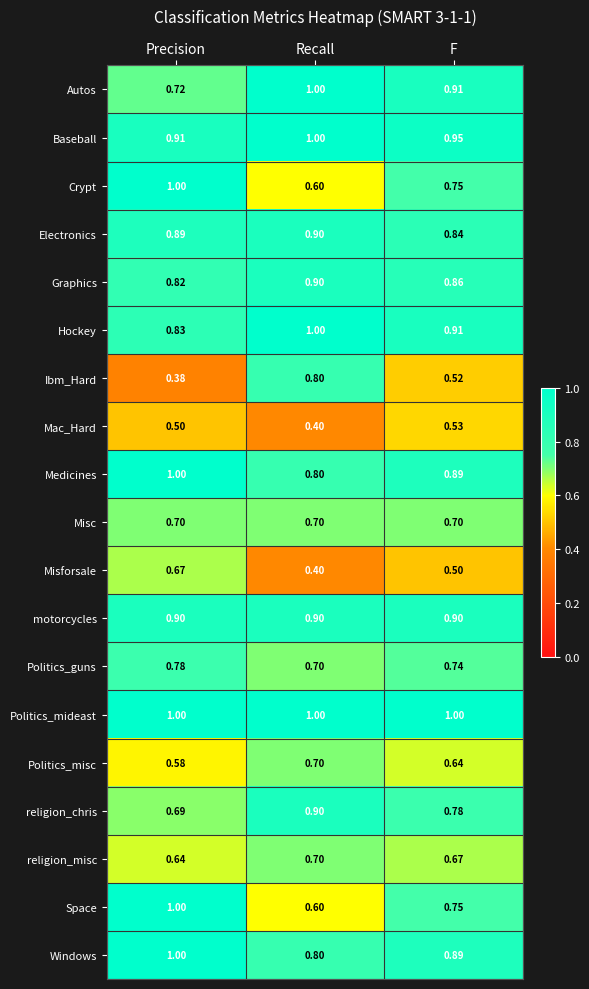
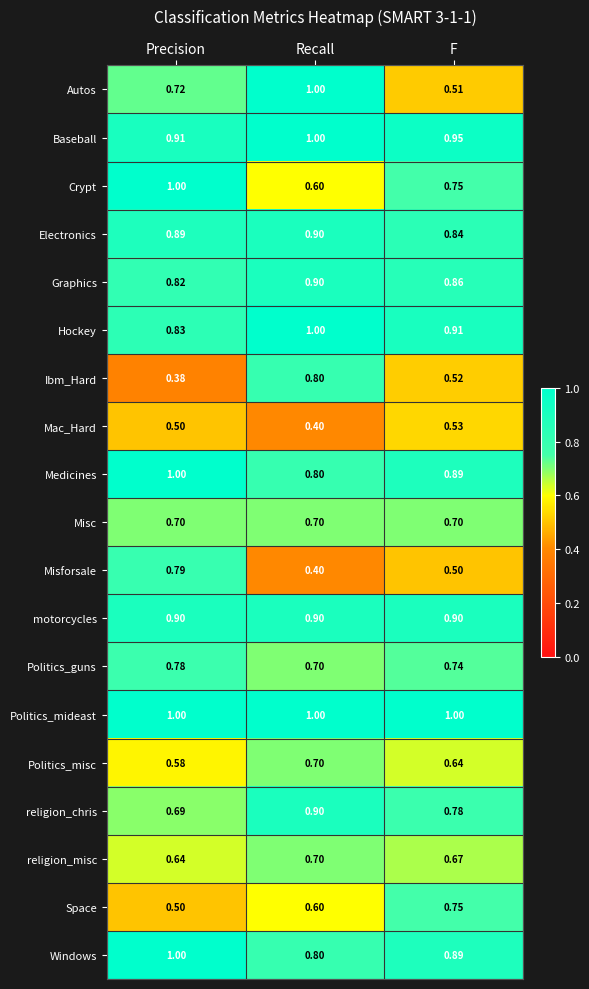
  {
    "Autos": {
      "Precision": 0.72,
      "Recall": 1.00,
-     "F": 0.91
+     "F": 0.51
    },
    "Baseball": {
      "Precision": 0.91,
      "Recall": 1.00,
      "F": 0.95
    },
    "Crypt": {
      "Precision": 1.00,
      "Recall": 0.60,
      "F": 0.75
    },
    "Electronics": {
      "Precision": 0.89,
      "Recall": 0.90,
      "F": 0.84
    },
    "Graphics": {
      "Precision": 0.82,
      "Recall": 0.90,
      "F": 0.86
    },
    "Hockey": {
      "Precision": 0.83,
      "Recall": 1.00,
      "F": 0.91
    },
    "Ibm_Hard": {
      "Precision": 0.38,
      "Recall": 0.80,
      "F": 0.52
    },
    "Mac_Hard": {
      "Precision": 0.50,
      "Recall": 0.40,
      "F": 0.53
    },
    "Medicines": {
      "Precision": 1.00,
      "Recall": 0.80,
      "F": 0.89
    },
    "Misc": {
      "Precision": 0.70,
      "Recall": 0.70,
      "F": 0.70
    },
    "Misforsale": {
-     "Precision": 0.67,
+     "Precision": 0.79,
      "Recall": 0.40,
      "F": 0.50
    },
    "motorcycles": {
      "Precision": 0.90,
      "Recall": 0.90,
      "F": 0.90
    },
    "Politics_guns": {
      "Precision": 0.78,
      "Recall": 0.70,
      "F": 0.74
    },
    "Politics_mideast": {
      "Precision": 1.00,
      "Recall": 1.00,
      "F": 1.00
    },
    "Politics_misc": {
      "Precision": 0.58,
      "Recall": 0.70,
      "F": 0.64
    },
    "religion_chris": {
      "Precision": 0.69,
      "Recall": 0.90,
      "F": 0.78
    },
    "religion_misc": {
      "Precision": 0.64,
      "Recall": 0.70,
      "F": 0.67
    },
    "Space": {
-     "Precision": 1.00,
+     "Precision": 0.50,
      "Recall": 0.60,
      "F": 0.75
    },
    "Windows": {
      "Precision": 1.00,
      "Recall": 0.80,
      "F": 0.89
    }
  }
